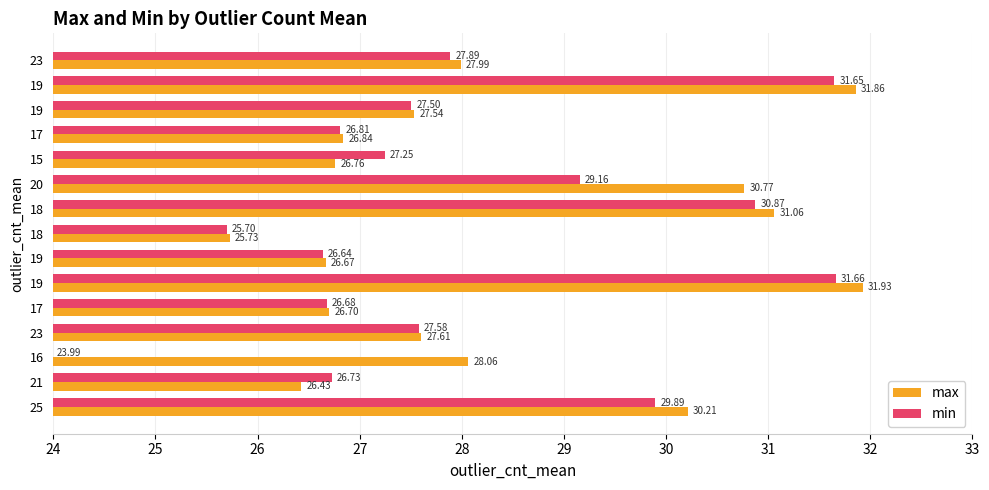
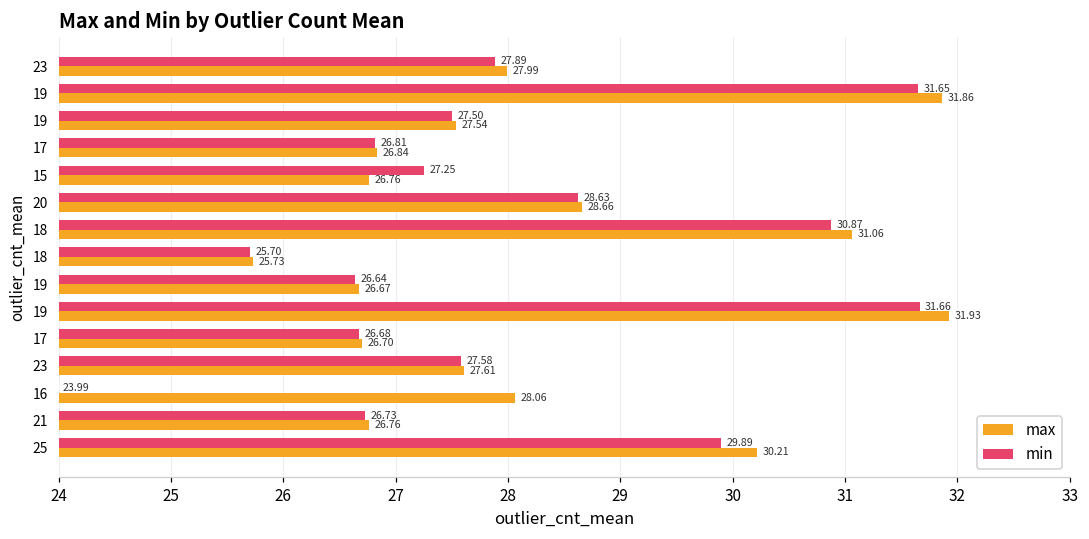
  {
    "max": {
      "15": 26.76,
-     "20": 30.77,
+     "20": 28.66,
      "16": 28.06,
-     "21": 26.43,
+     "21": 26.76,
      "25": 30.21
    },
    "min": {
      "15": 27.25,
-     "20": 29.16,
+     "20": 28.63,
      "16": 23.99,
      "21": 26.73,
      "25": 29.89
    }
  }
